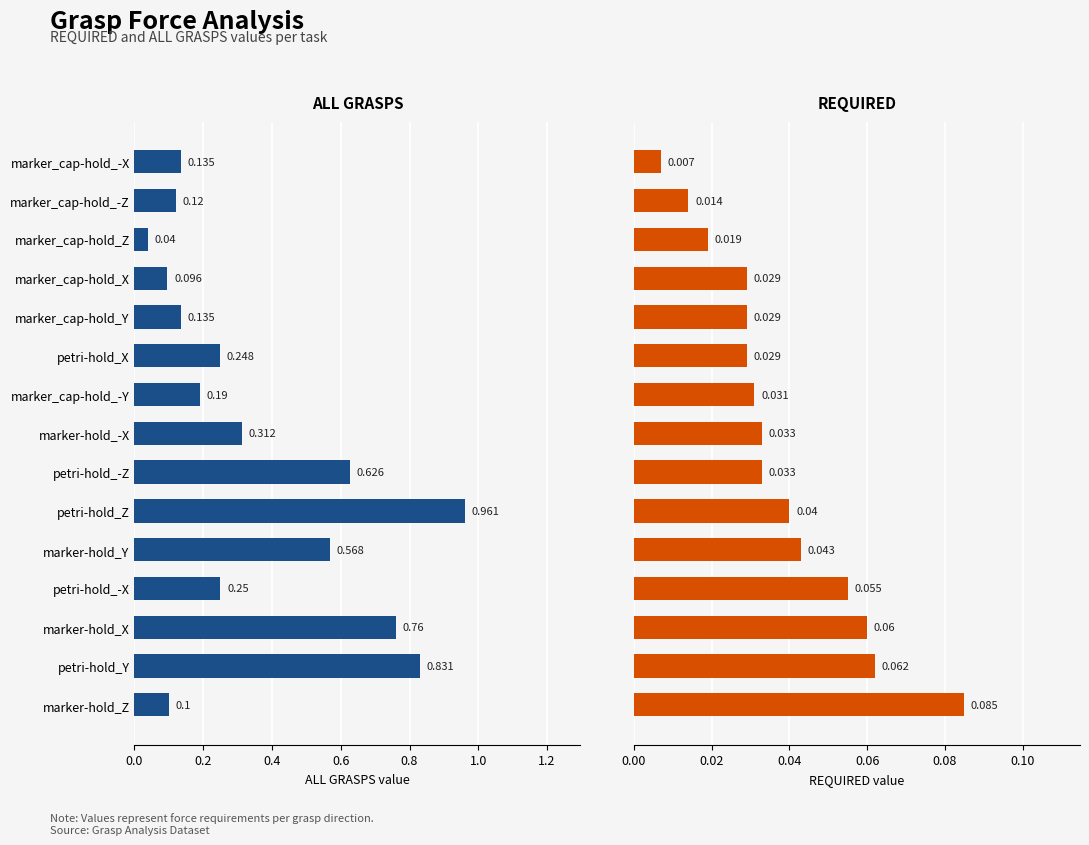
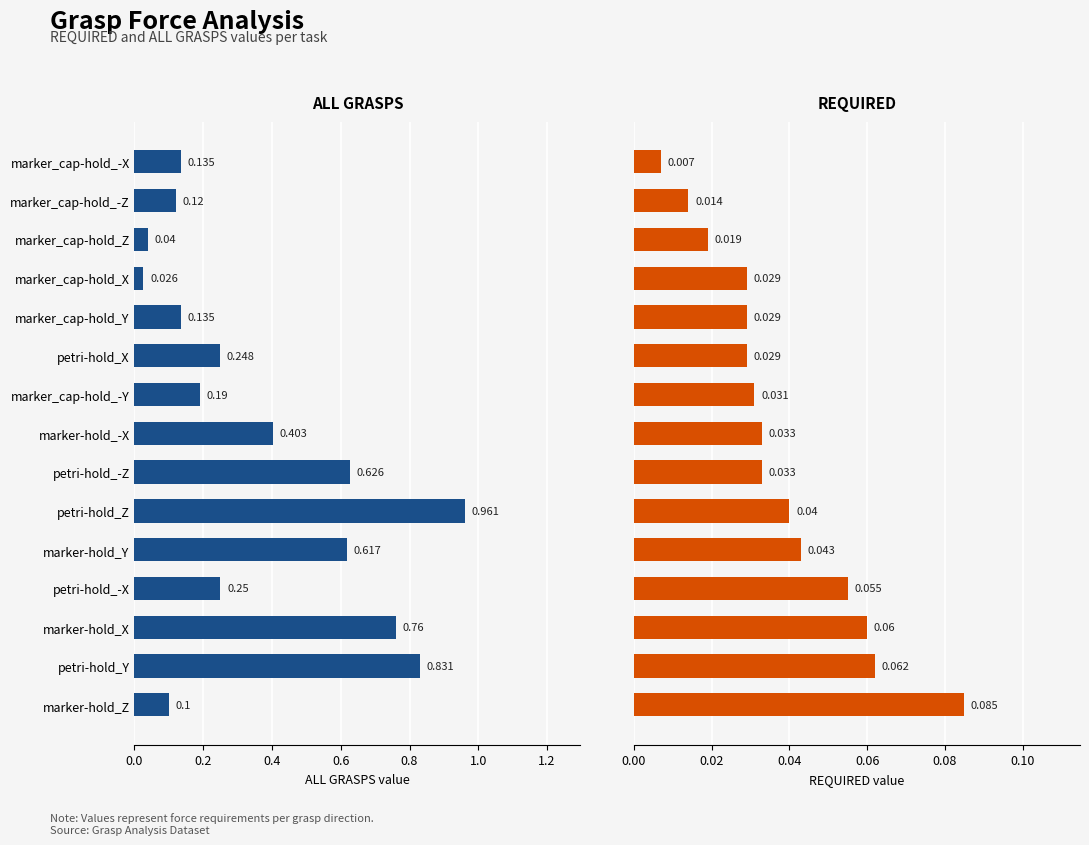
  {
    "ALL GRASPS": {
      "marker_cap-hold_-X": 0.135,
      "marker_cap-hold_-Z": 0.12,
      "marker_cap-hold_Z": 0.04,
-     "marker_cap-hold_X": 0.096,
+     "marker_cap-hold_X": 0.026,
      "marker_cap-hold_Y": 0.135,
      "petri-hold_X": 0.248,
      "marker_cap-hold_-Y": 0.19,
-     "marker-hold_-X": 0.312,
+     "marker-hold_-X": 0.403,
      "petri-hold_-Z": 0.626,
      "petri-hold_Z": 0.961,
-     "marker-hold_Y": 0.568,
+     "marker-hold_Y": 0.617,
      "petri-hold_-X": 0.25,
      "marker-hold_X": 0.76,
      "petri-hold_Y": 0.831,
      "marker-hold_Z": 0.1
    }
  }
